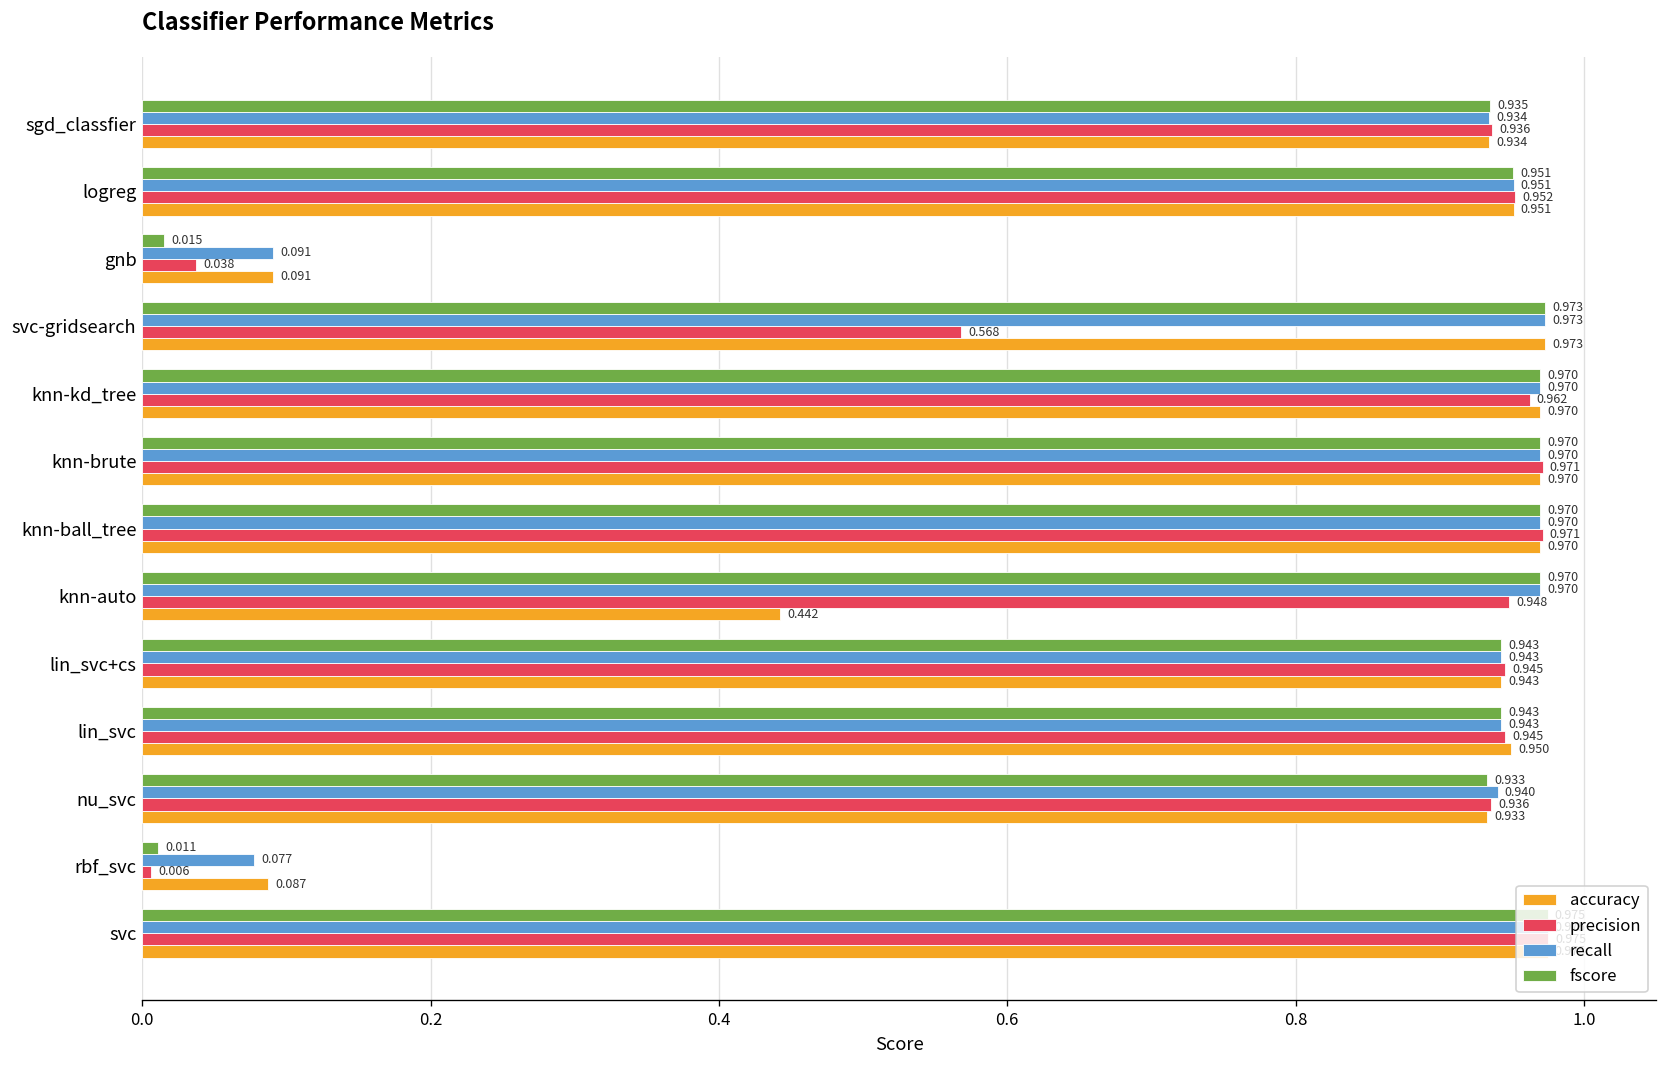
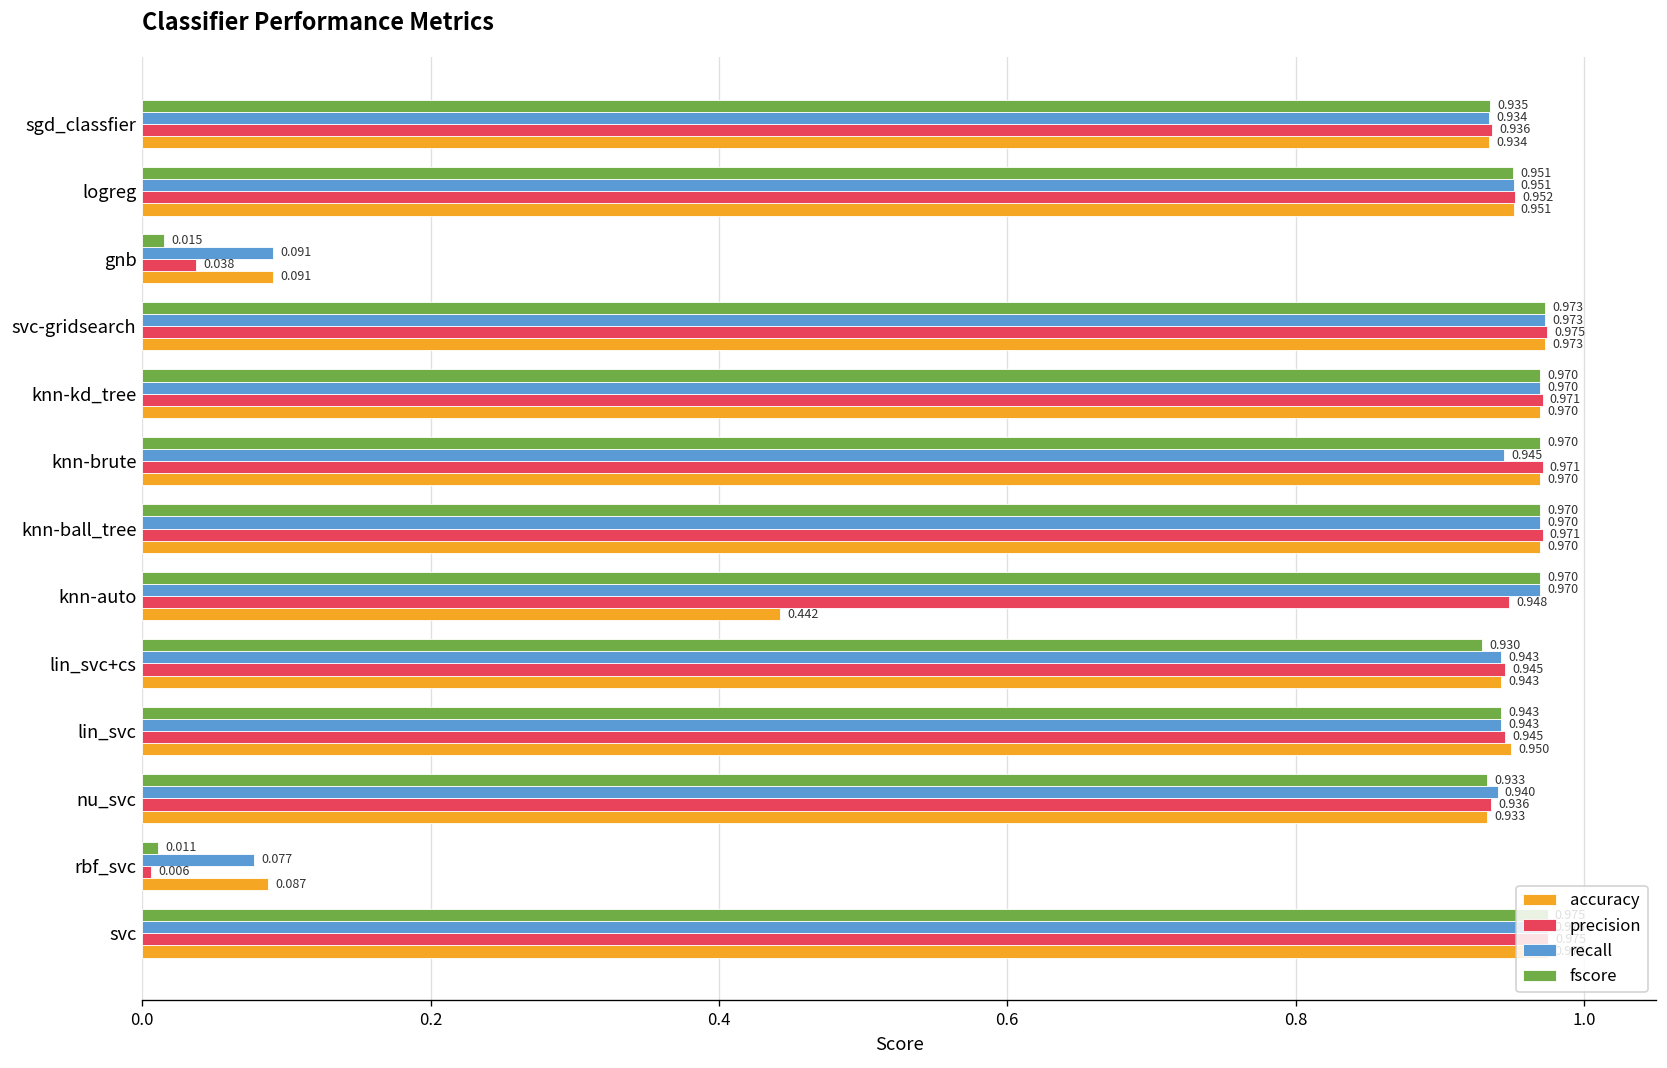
  {
    "accuracy": {
      "sgd_classfier": 0.934,
      "logreg": 0.951,
      "gnb": 0.091,
      "svc-gridsearch": 0.973,
      "knn-kd_tree": 0.970,
      "knn-brute": 0.970,
      "knn-ball_tree": 0.970,
      "knn-auto": 0.442,
      "lin_svc+cs": 0.943,
      "lin_svc": 0.950,
      "nu_svc": 0.933,
      "rbf_svc": 0.087
    },
    "precision": {
      "sgd_classfier": 0.936,
      "logreg": 0.952,
      "gnb": 0.038,
-     "svc-gridsearch": 0.568,
-     "knn-kd_tree": 0.962,
+     "svc-gridsearch": 0.975,
+     "knn-kd_tree": 0.971,
      "knn-brute": 0.971,
      "knn-ball_tree": 0.971,
      "knn-auto": 0.948,
      "lin_svc+cs": 0.945,
      "lin_svc": 0.945,
      "nu_svc": 0.936,
      "rbf_svc": 0.006
    },
    "recall": {
      "sgd_classfier": 0.934,
      "logreg": 0.951,
      "gnb": 0.091,
      "svc-gridsearch": 0.973,
      "knn-kd_tree": 0.970,
-     "knn-brute": 0.970,
+     "knn-brute": 0.945,
      "knn-ball_tree": 0.970,
      "knn-auto": 0.970,
      "lin_svc+cs": 0.943,
      "lin_svc": 0.943,
      "nu_svc": 0.940,
      "rbf_svc": 0.077
    },
    "fscore": {
      "sgd_classfier": 0.935,
      "logreg": 0.951,
      "gnb": 0.015,
      "svc-gridsearch": 0.973,
      "knn-kd_tree": 0.970,
      "knn-brute": 0.970,
      "knn-ball_tree": 0.970,
      "knn-auto": 0.970,
-     "lin_svc+cs": 0.943,
+     "lin_svc+cs": 0.930,
      "lin_svc": 0.943,
      "nu_svc": 0.933,
      "rbf_svc": 0.011
    }
  }
